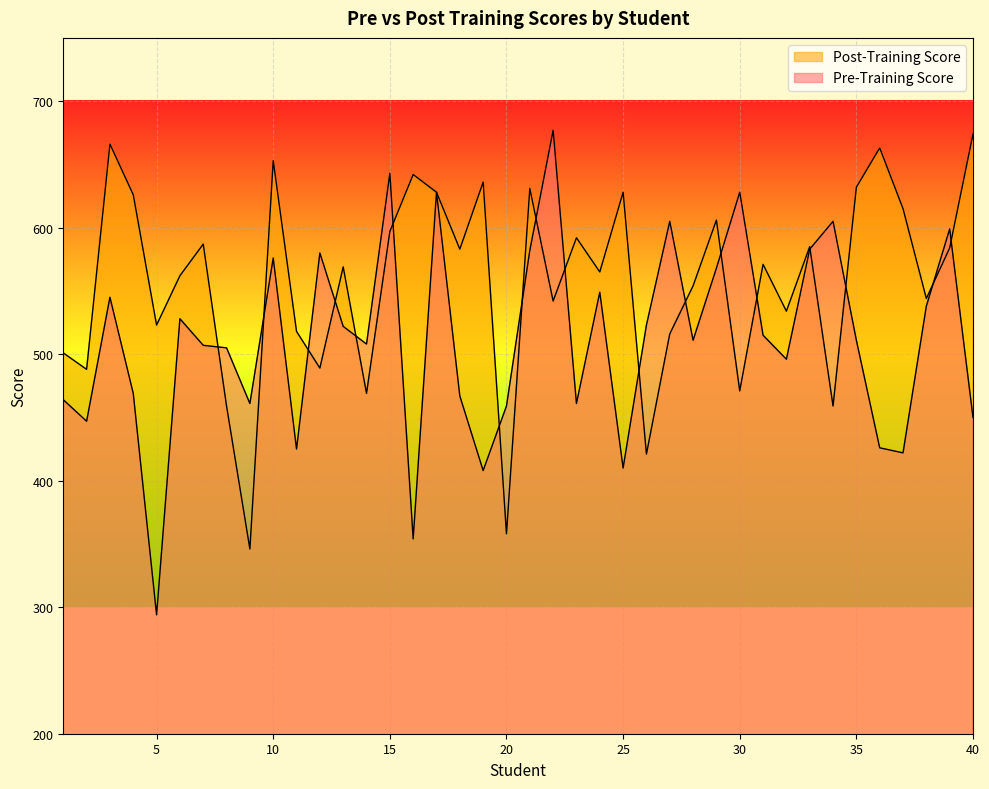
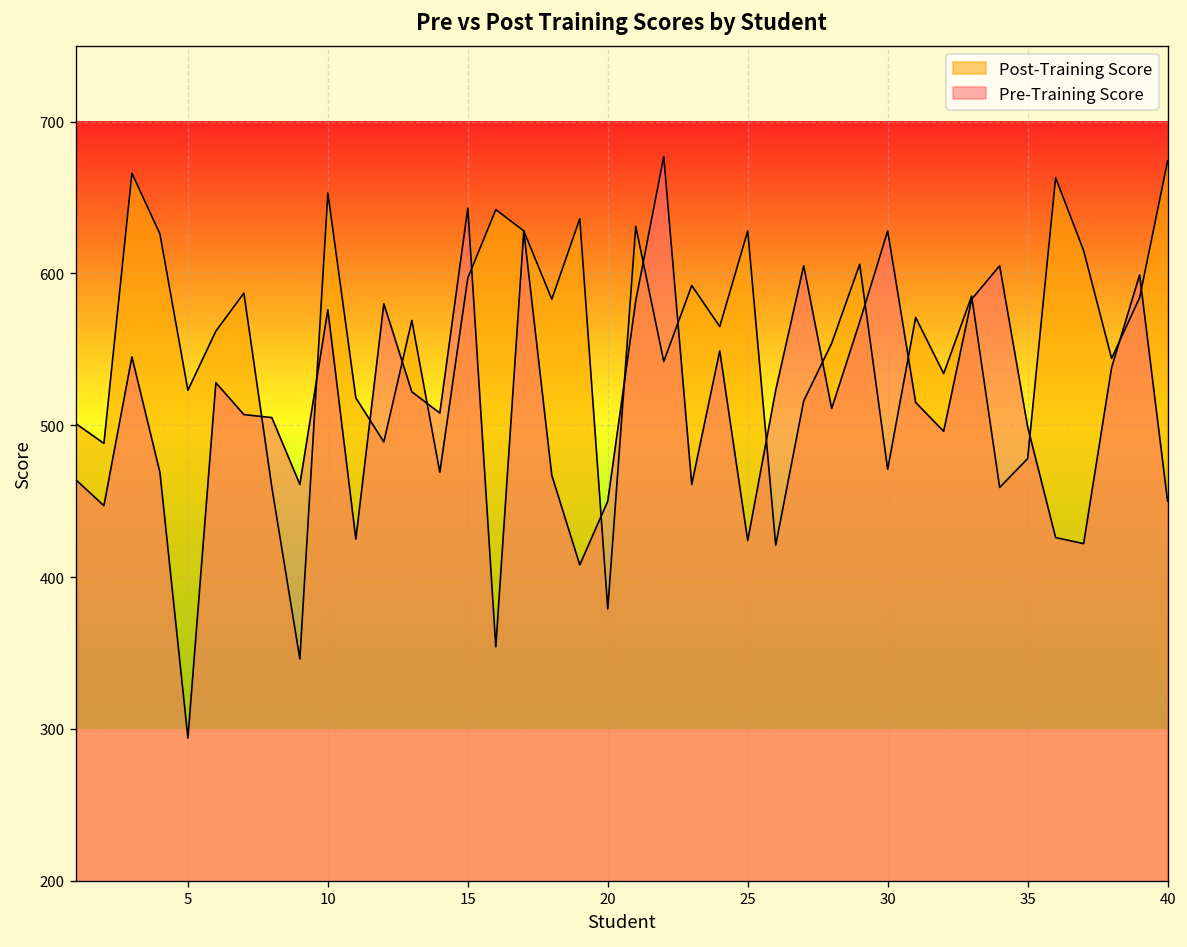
  {
    "Post-Training Score": {
      "5": 523,
      "10": 653,
      "15": 597,
-     "20": 358,
+     "20": 379,
      "25": 628,
      "30": 471,
-     "35": 632,
+     "35": 478,
      "40": 674
    },
    "Pre-Training Score": {
      "5": 294,
      "10": 576,
      "15": 643,
-     "20": 459,
-     "25": 410,
+     "20": 450,
+     "25": 424,
      "30": 628,
-     "35": 511,
+     "35": 499,
      "40": 450
    }
  }
